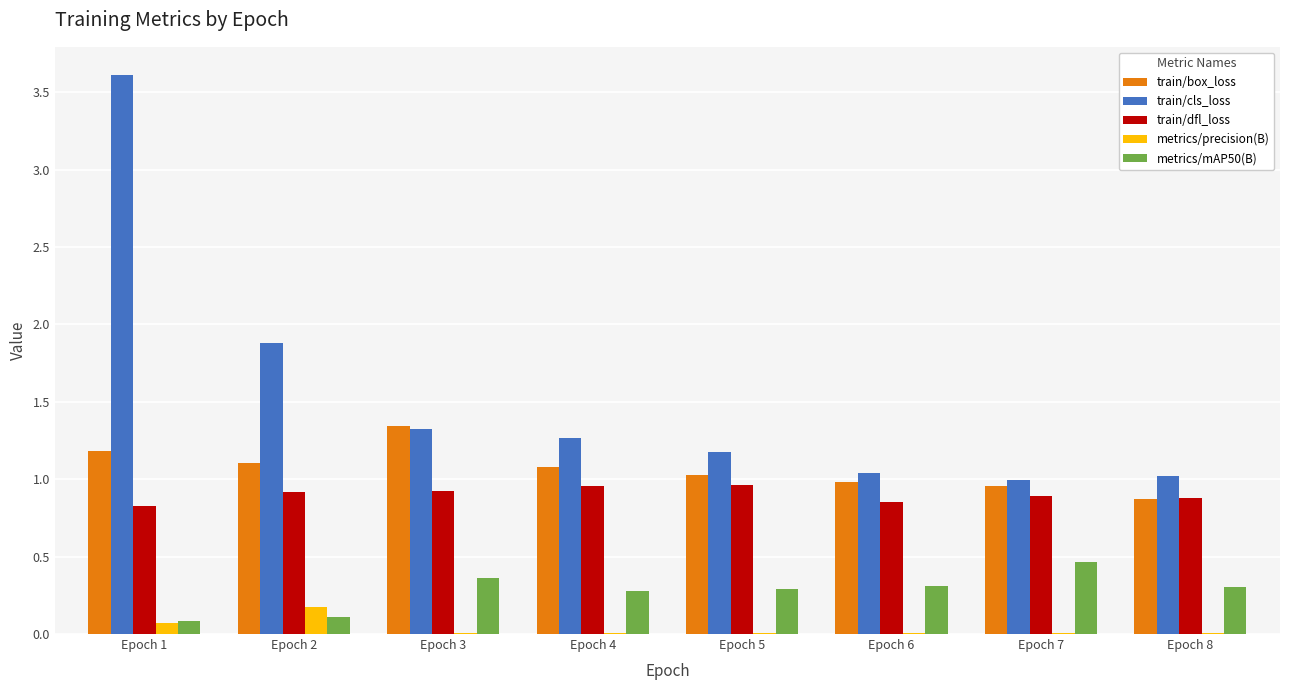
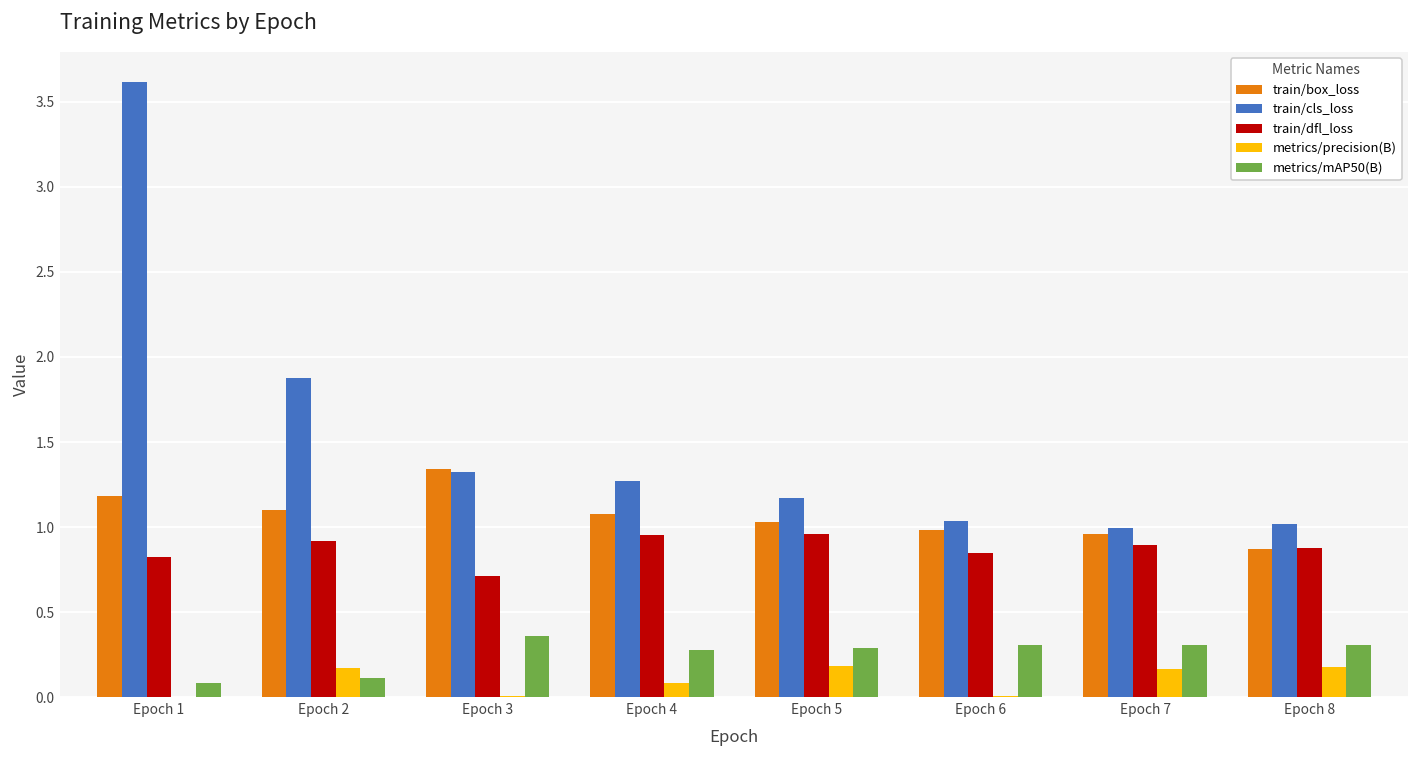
  {
    "train/box_loss": {
      "Epoch 1": 1.18,
      "Epoch 2": 1.10,
      "Epoch 3": 1.34,
      "Epoch 4": 1.08,
      "Epoch 5": 1.03,
      "Epoch 6": 0.99,
      "Epoch 7": 0.96,
      "Epoch 8": 0.87
    },
    "train/cls_loss": {
      "Epoch 1": 3.61,
      "Epoch 2": 1.88,
      "Epoch 3": 1.32,
      "Epoch 4": 1.27,
      "Epoch 5": 1.17,
      "Epoch 6": 1.04,
      "Epoch 7": 0.99,
      "Epoch 8": 1.02
    },
    "train/dfl_loss": {
      "Epoch 1": 0.83,
      "Epoch 2": 0.92,
-     "Epoch 3": 0.92,
+     "Epoch 3": 0.71,
      "Epoch 4": 0.95,
      "Epoch 5": 0.96,
      "Epoch 6": 0.85,
      "Epoch 7": 0.89,
      "Epoch 8": 0.88
    },
    "metrics/precision(B)": {
-     "Epoch 1": 0.07,
+     "Epoch 1": 0.00,
      "Epoch 2": 0.17,
-     "Epoch 4": 0.01,
-     "Epoch 5": 0.01,
-     "Epoch 7": 0.01,
-     "Epoch 8": 0.01
+     "Epoch 4": 0.08,
+     "Epoch 5": 0.19,
+     "Epoch 7": 0.17,
+     "Epoch 8": 0.18
    },
    "metrics/mAP50(B)": {
      "Epoch 1": 0.08,
      "Epoch 2": 0.11,
      "Epoch 3": 0.36,
      "Epoch 4": 0.28,
      "Epoch 5": 0.29,
      "Epoch 6": 0.31,
-     "Epoch 7": 0.47,
+     "Epoch 7": 0.31,
      "Epoch 8": 0.31
    }
  }
